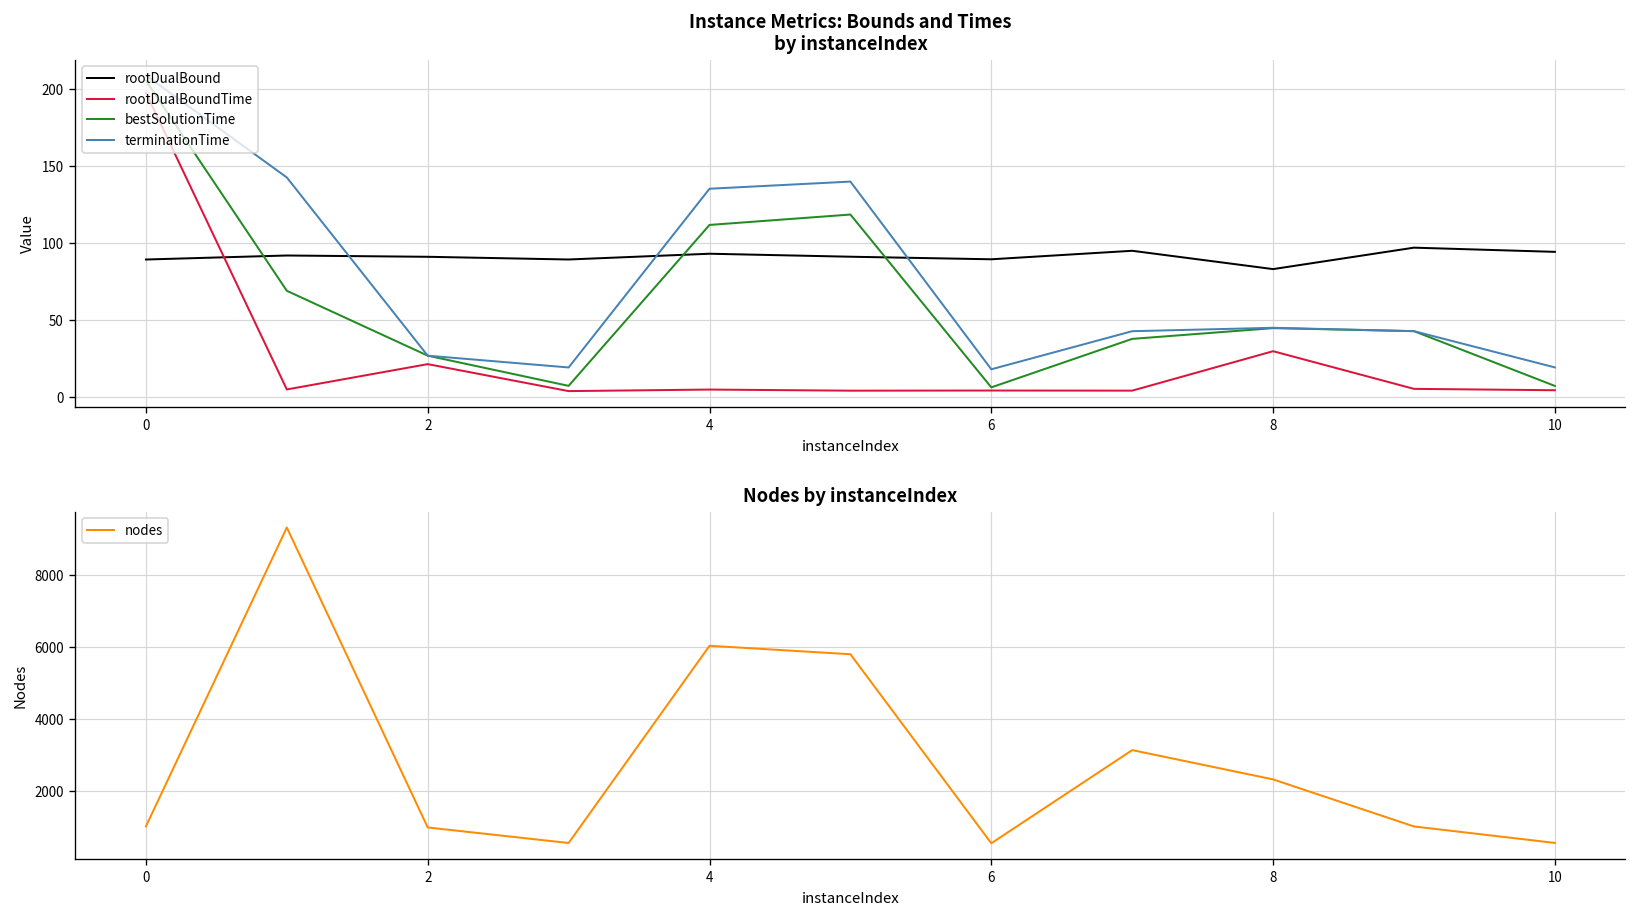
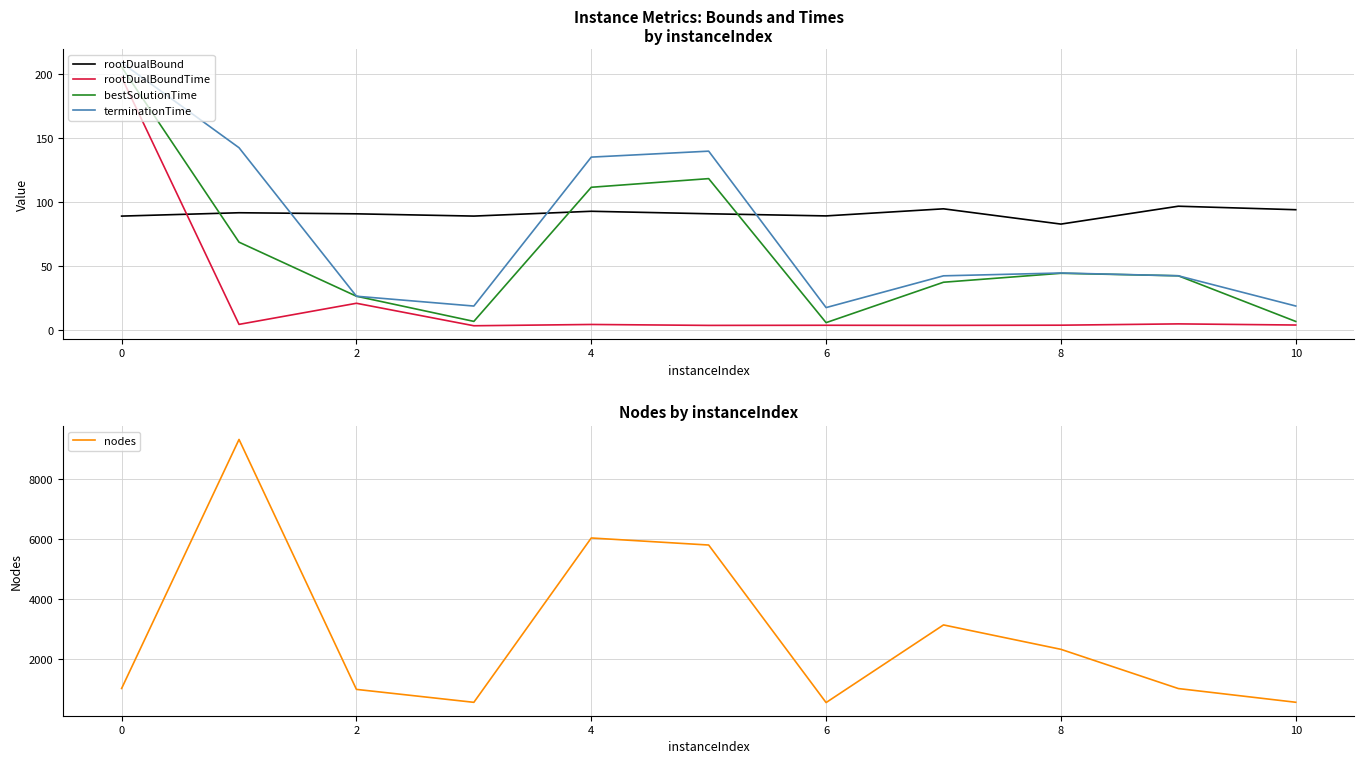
  {
    "Instance Metrics: Bounds and Times by instanceIndex": {
      "rootDualBound": {
        "0": 89,
        "2": 91,
        "4": 93,
        "6": 89,
        "8": 83,
        "10": 94
      },
      "rootDualBoundTime": {
        "2": 21,
        "4": 5,
        "6": 4,
-       "8": 30,
+       "8": 4,
        "10": 4
      },
      "bestSolutionTime": {
        "4": 112,
        "6": 6,
        "10": 7
      },
      "terminationTime": {
        "4": 135,
        "6": 18,
        "10": 19
      }
    },
    "Nodes by instanceIndex": {
      "0": 1000,
      "2": 1000,
      "4": 6000,
      "6": 600,
      "8": 2300,
      "10": 600
    }
  }
